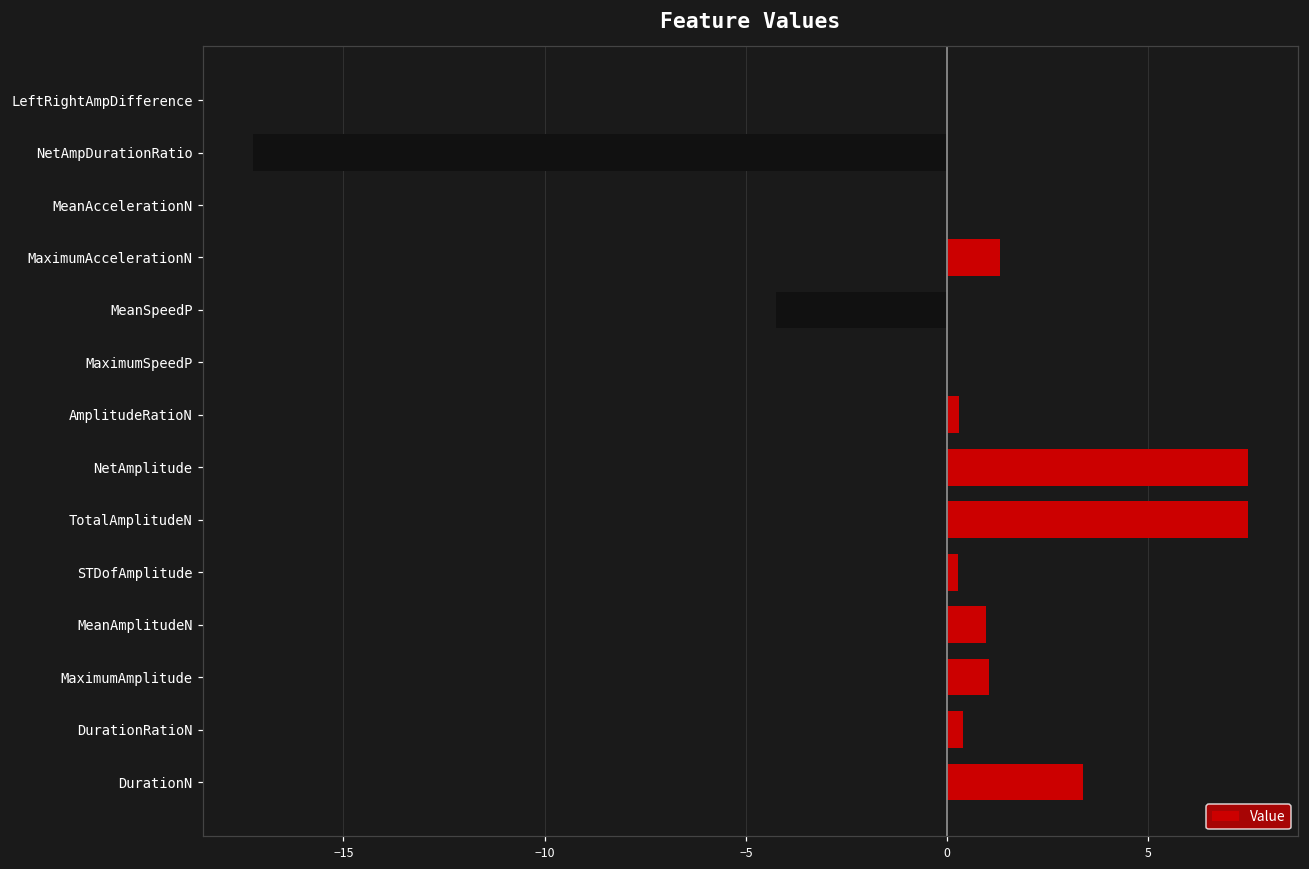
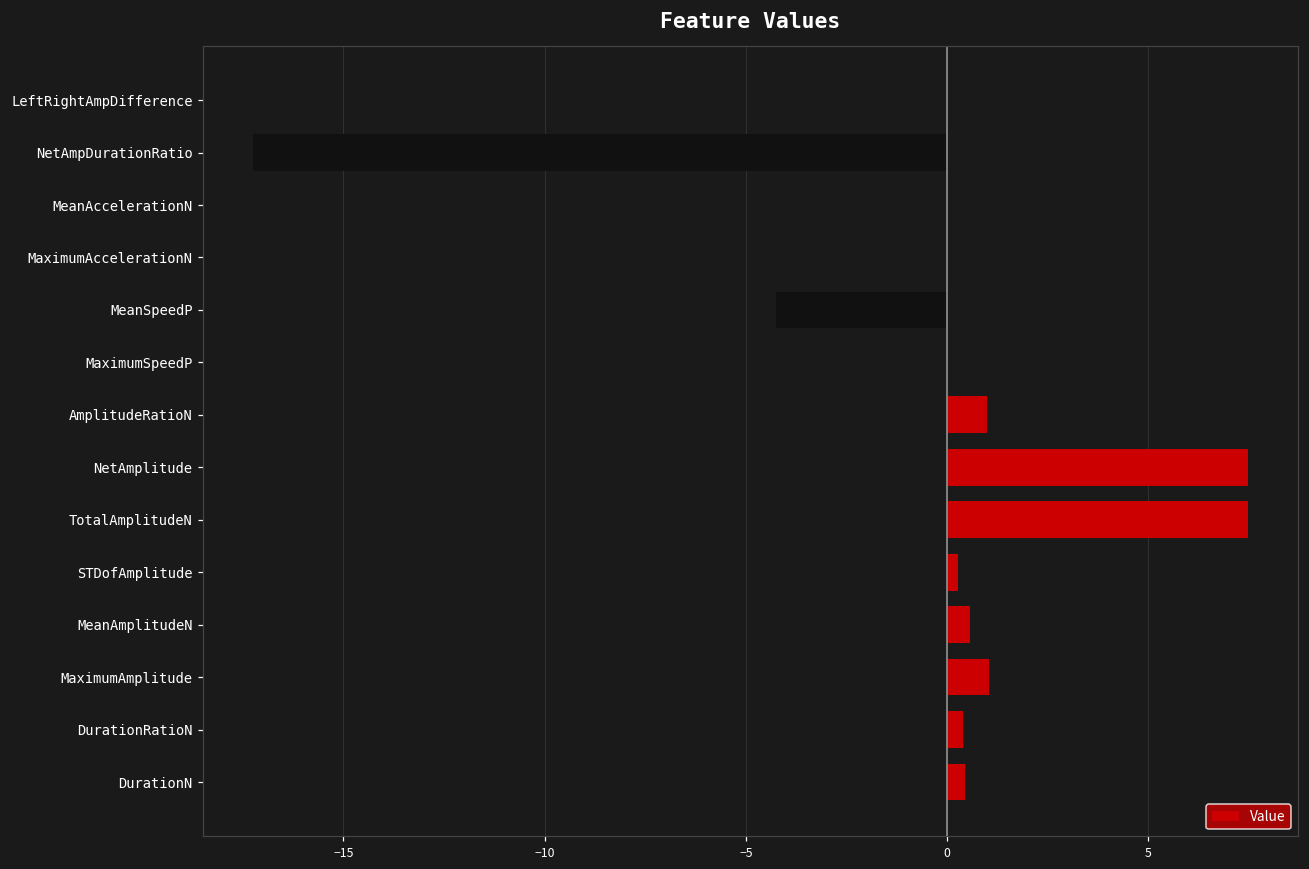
  {
    "LeftRightAmpDifference": 0.0,
    "NetAmpDurationRatio": -17.2,
-   "MaximumAccelerationN": 1.3,
+   "MaximumAccelerationN": 0.0,
    "MeanSpeedP": -4.3,
-   "AmplitudeRatioN": 0.3,
+   "AmplitudeRatioN": 1.0,
    "NetAmplitude": 7.5,
    "TotalAmplitudeN": 7.5,
    "STDofAmplitude": 0.3,
-   "MeanAmplitudeN": 1.0,
+   "MeanAmplitudeN": 0.6,
    "MaximumAmplitude": 1.0,
    "DurationRatioN": 0.4,
-   "DurationN": 3.4
+   "DurationN": 0.4
  }
